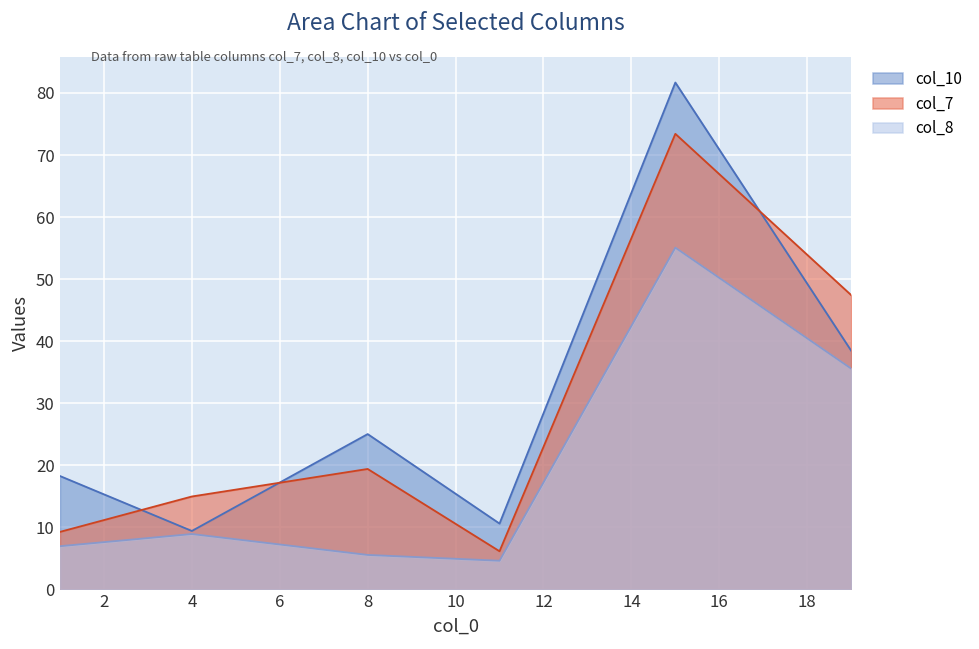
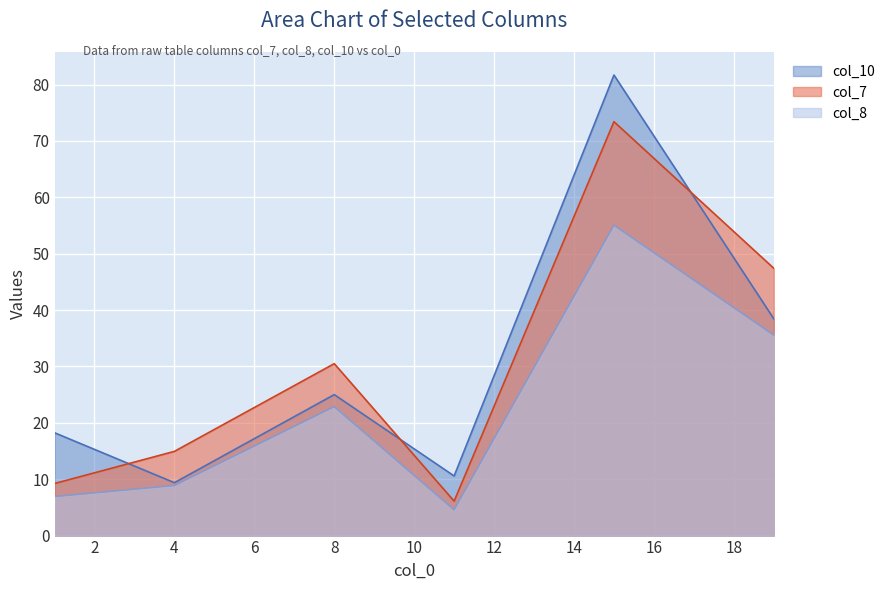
  {
    "col_10": {
      "4": 9,
      "8": 25
    },
    "col_7": {
      "4": 15,
-     "8": 19
+     "8": 30
    },
    "col_8": {
      "4": 9,
-     "8": 6
+     "8": 23
    }
  }
